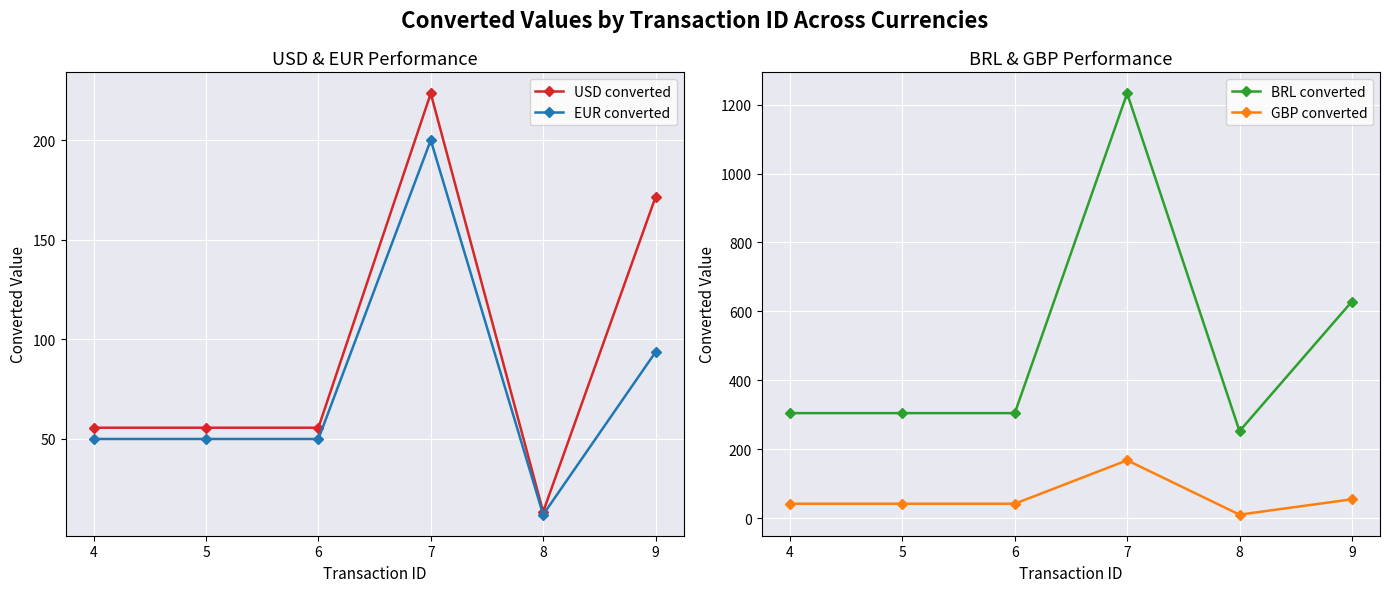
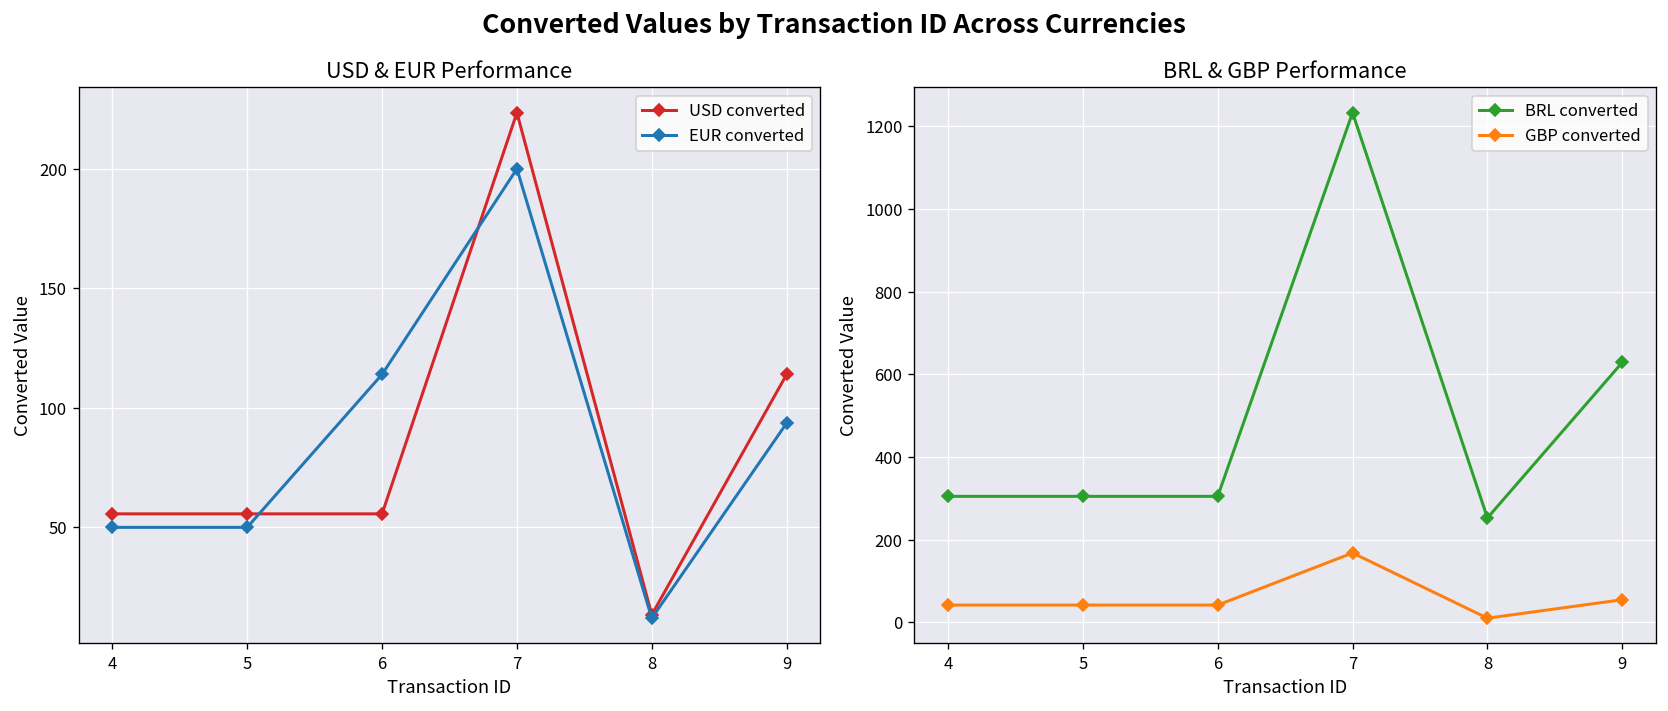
  {
    "USD & EUR Performance": {
      "USD converted": {
        "4": 56,
        "5": 56,
        "6": 56,
        "7": 223,
        "8": 13,
-       "9": 171
+       "9": 114
      },
      "EUR converted": {
        "4": 50,
        "5": 50,
-       "6": 50,
+       "6": 114,
        "7": 200,
        "8": 12,
        "9": 94
      }
    },
    "BRL & GBP Performance": {
      "BRL converted": {
        "4": 300,
        "5": 300,
        "6": 300,
        "7": 1230,
        "8": 250,
        "9": 630
      },
      "GBP converted": {
        "4": 40,
        "5": 40,
        "6": 40,
        "7": 170,
        "8": 10,
        "9": 50
      }
    }
  }
